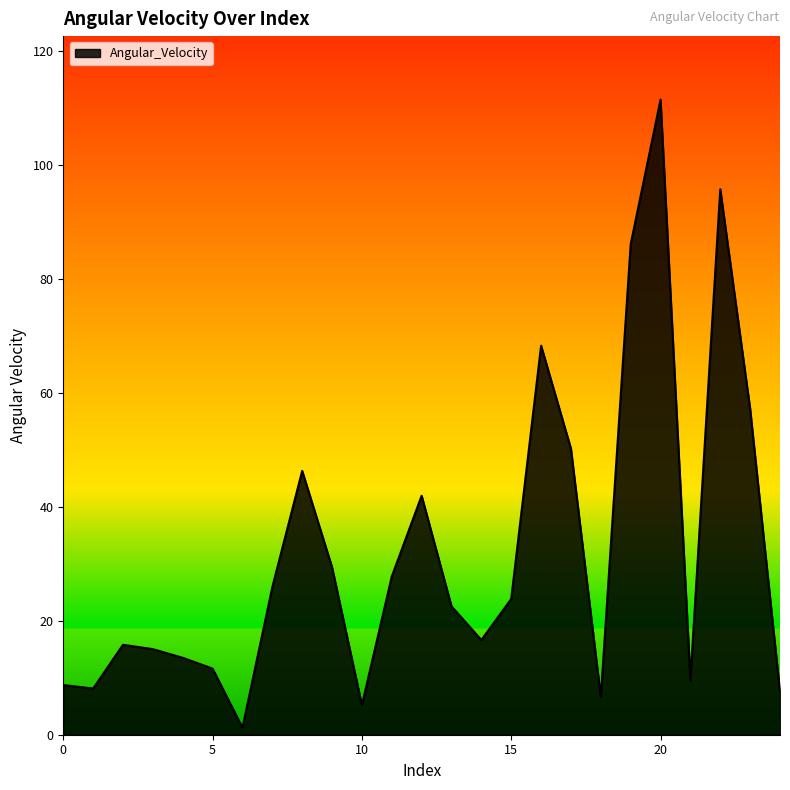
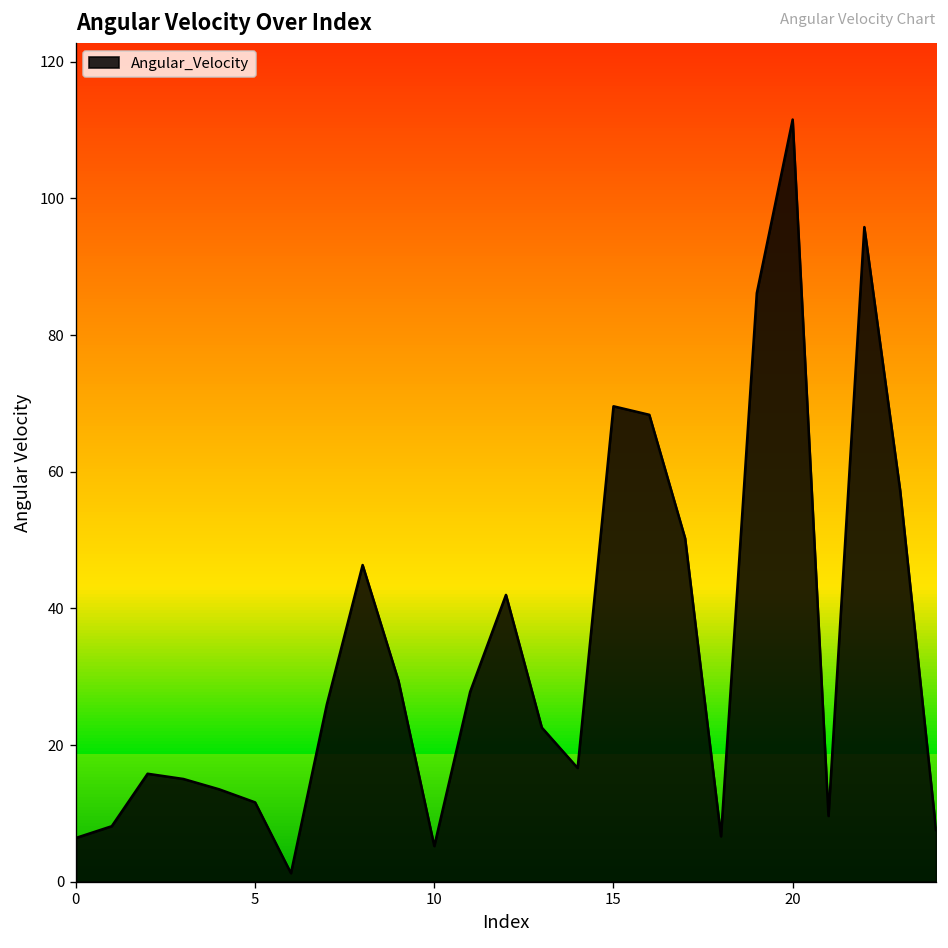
  {
-   "0": 9,
+   "0": 6,
    "5": 12,
    "10": 5,
-   "15": 24,
+   "15": 70,
    "20": 112
  }
